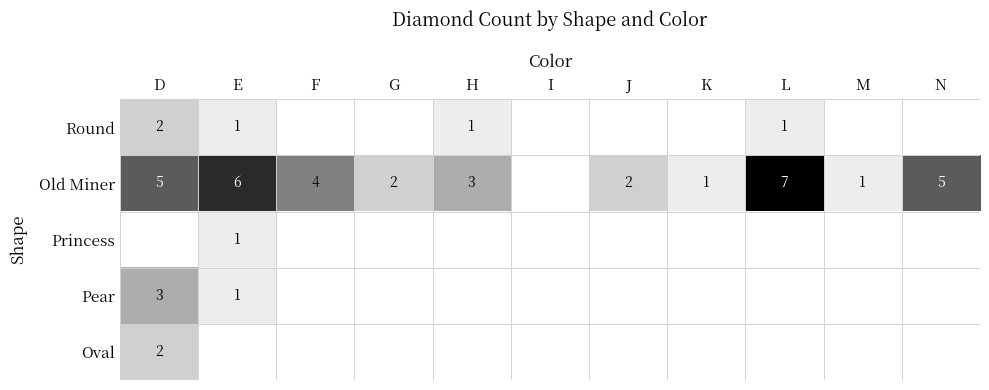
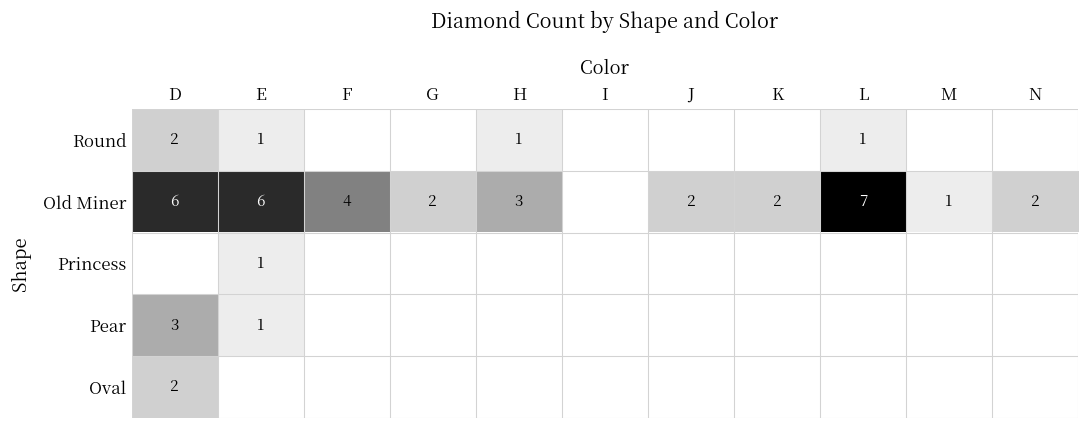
  {
    "Round": {
      "D": 2,
      "E": 1,
      "H": 1,
      "L": 1
    },
    "Old Miner": {
-     "D": 5,
+     "D": 6,
      "E": 6,
      "F": 4,
      "G": 2,
      "H": 3,
      "J": 2,
-     "K": 1,
+     "K": 2,
      "L": 7,
      "M": 1,
-     "N": 5
+     "N": 2
    },
    "Princess": {
      "E": 1
    },
    "Pear": {
      "D": 3,
      "E": 1
    },
    "Oval": {
      "D": 2
    }
  }
